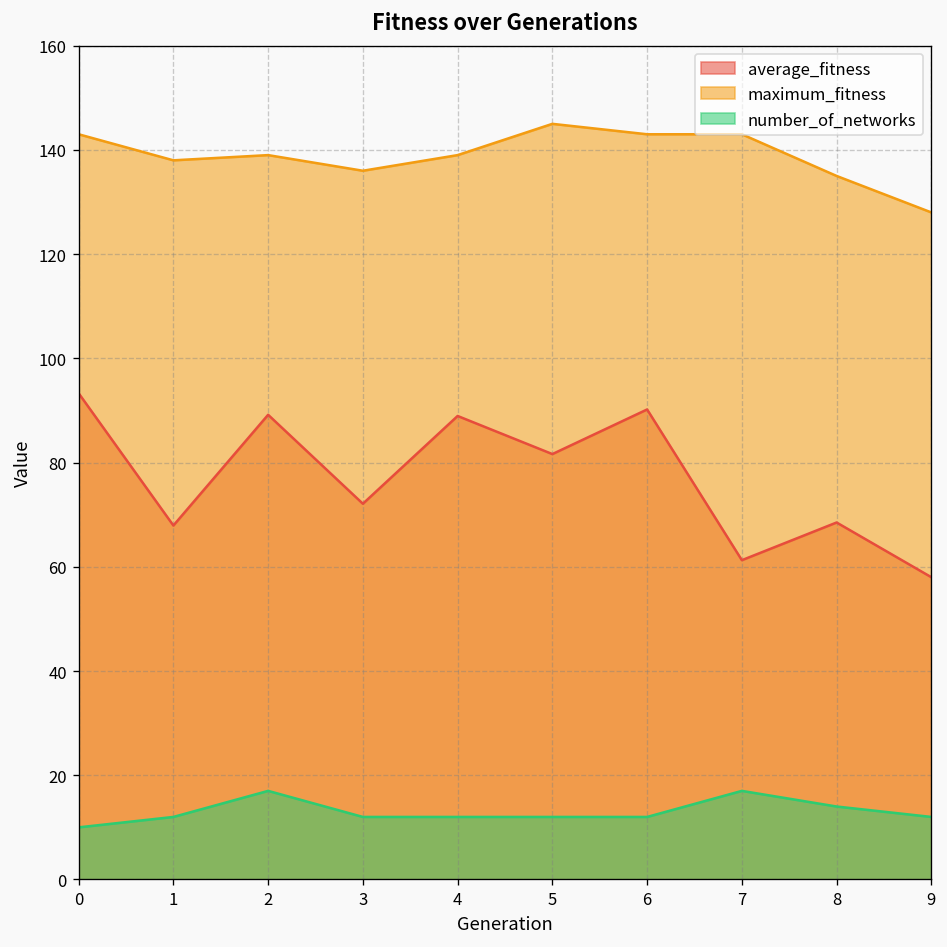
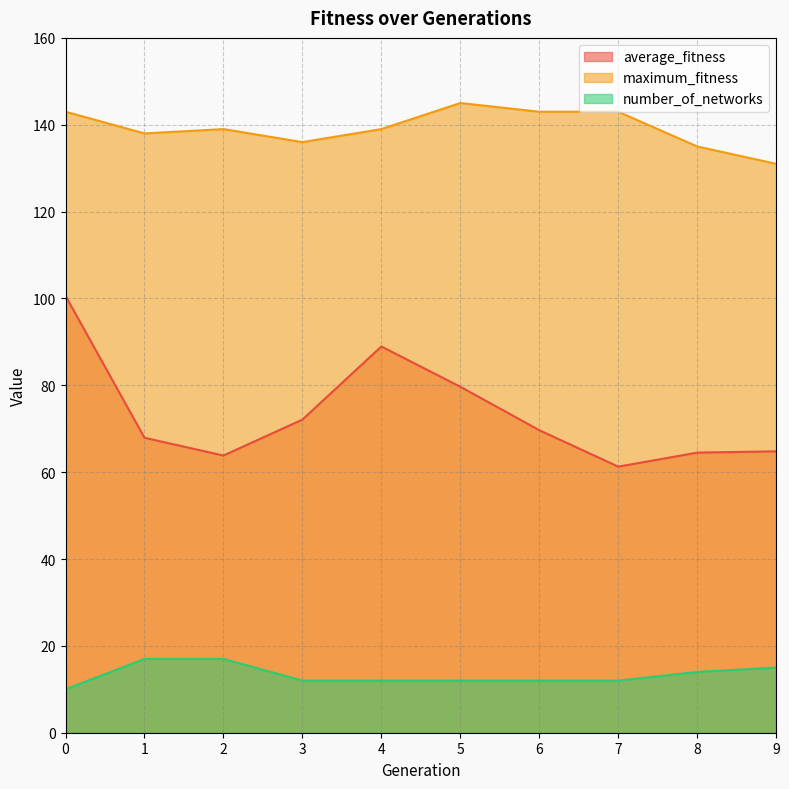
  {
    "average_fitness": {
-     "0": 93,
+     "0": 101,
      "1": 68,
-     "2": 89,
+     "2": 64,
      "3": 72,
      "4": 89,
-     "5": 82,
-     "6": 90,
+     "5": 80,
+     "6": 70,
      "7": 61,
-     "8": 69,
-     "9": 58
+     "8": 65,
+     "9": 65
    },
    "maximum_fitness": {
      "0": 143,
      "1": 138,
      "2": 139,
      "3": 136,
      "4": 139,
      "5": 145,
      "6": 143,
      "8": 135,
-     "9": 128
+     "9": 131
    },
    "number_of_networks": {
      "0": 10,
-     "1": 12,
+     "1": 17,
      "2": 17,
      "3": 12,
      "4": 12,
      "5": 12,
      "6": 12,
-     "7": 17,
+     "7": 12,
      "8": 14,
-     "9": 12
+     "9": 15
    }
  }
